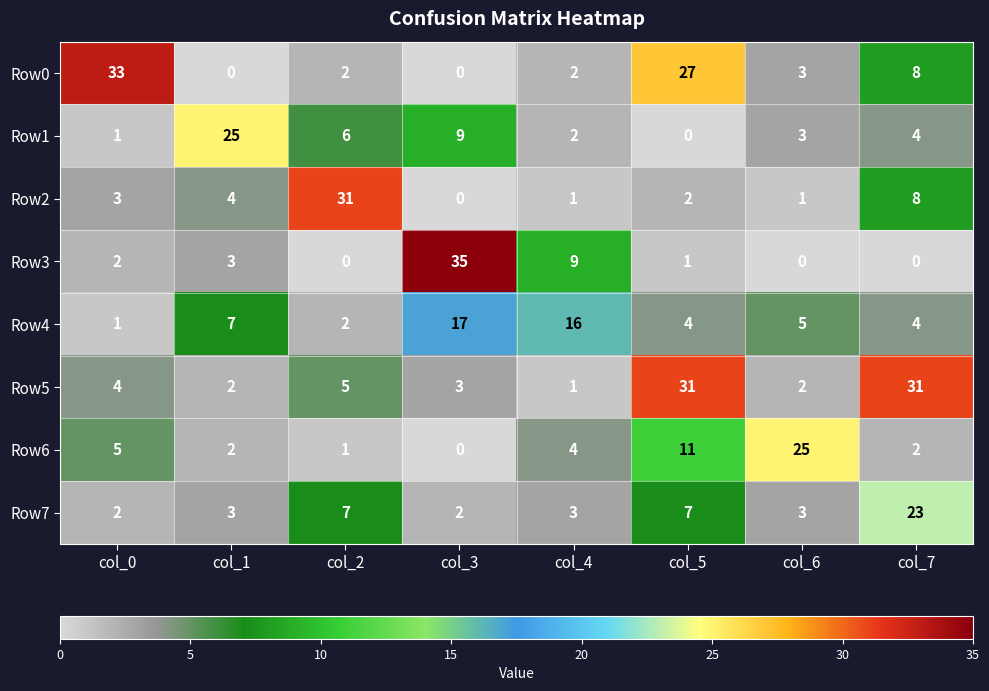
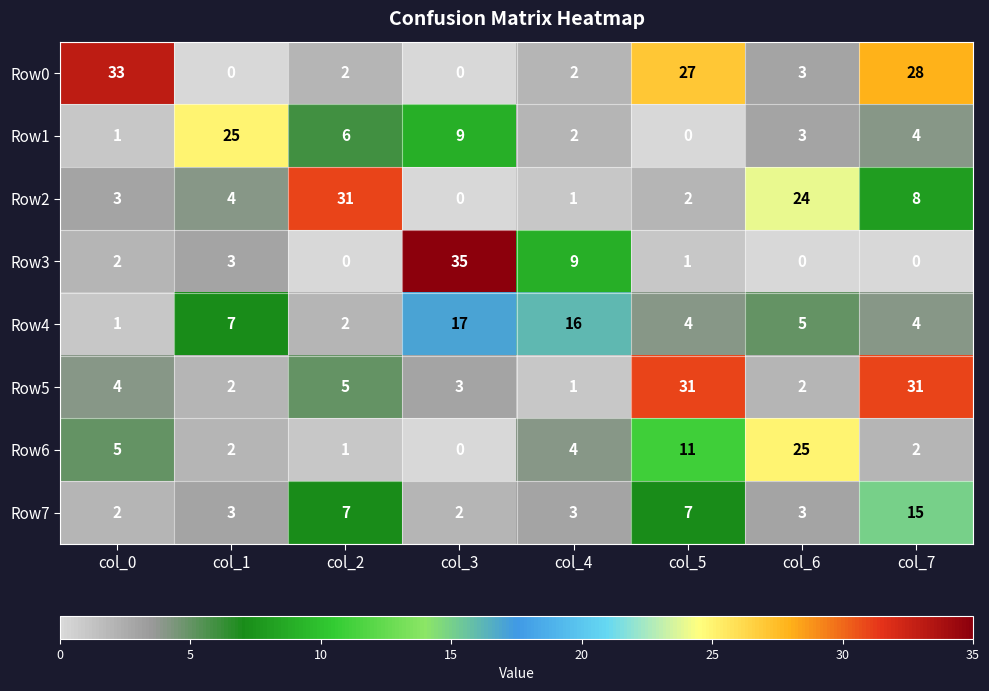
  {
    "Row0": {
      "col_0": 33,
      "col_2": 2,
      "col_4": 2,
      "col_5": 27,
      "col_6": 3,
-     "col_7": 8
+     "col_7": 28
    },
    "Row1": {
      "col_0": 1,
      "col_1": 25,
      "col_2": 6,
      "col_3": 9,
      "col_4": 2,
      "col_6": 3,
      "col_7": 4
    },
    "Row2": {
      "col_0": 3,
      "col_1": 4,
      "col_2": 31,
      "col_4": 1,
      "col_5": 2,
-     "col_6": 1,
+     "col_6": 24,
      "col_7": 8
    },
    "Row3": {
      "col_0": 2,
      "col_1": 3,
      "col_3": 35,
      "col_4": 9,
      "col_5": 1
    },
    "Row4": {
      "col_0": 1,
      "col_1": 7,
      "col_2": 2,
      "col_3": 17,
      "col_4": 16,
      "col_5": 4,
      "col_6": 5,
      "col_7": 4
    },
    "Row5": {
      "col_0": 4,
      "col_1": 2,
      "col_2": 5,
      "col_3": 3,
      "col_4": 1,
      "col_5": 31,
      "col_6": 2,
      "col_7": 31
    },
    "Row6": {
      "col_0": 5,
      "col_1": 2,
      "col_2": 1,
      "col_4": 4,
      "col_5": 11,
      "col_6": 25,
      "col_7": 2
    },
    "Row7": {
      "col_0": 2,
      "col_1": 3,
      "col_2": 7,
      "col_3": 2,
      "col_4": 3,
      "col_5": 7,
      "col_6": 3,
-     "col_7": 23
+     "col_7": 15
    }
  }
